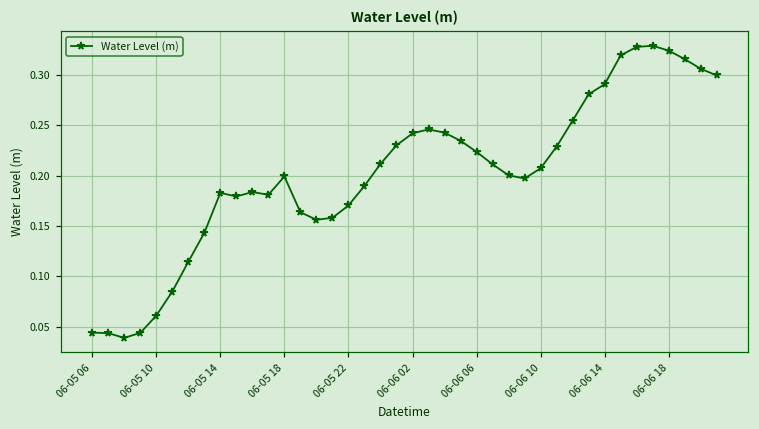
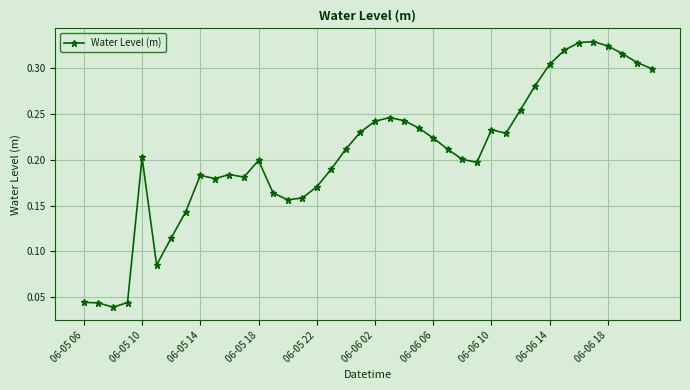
  {
    "06-05 06": 0.04,
-   "06-05 10": 0.06,
+   "06-05 10": 0.20,
    "06-05 14": 0.18,
    "06-05 18": 0.20,
    "06-05 22": 0.17,
    "06-06 02": 0.24,
    "06-06 06": 0.22,
-   "06-06 10": 0.21,
-   "06-06 14": 0.29,
+   "06-06 10": 0.23,
+   "06-06 14": 0.30,
    "06-06 18": 0.32
  }
